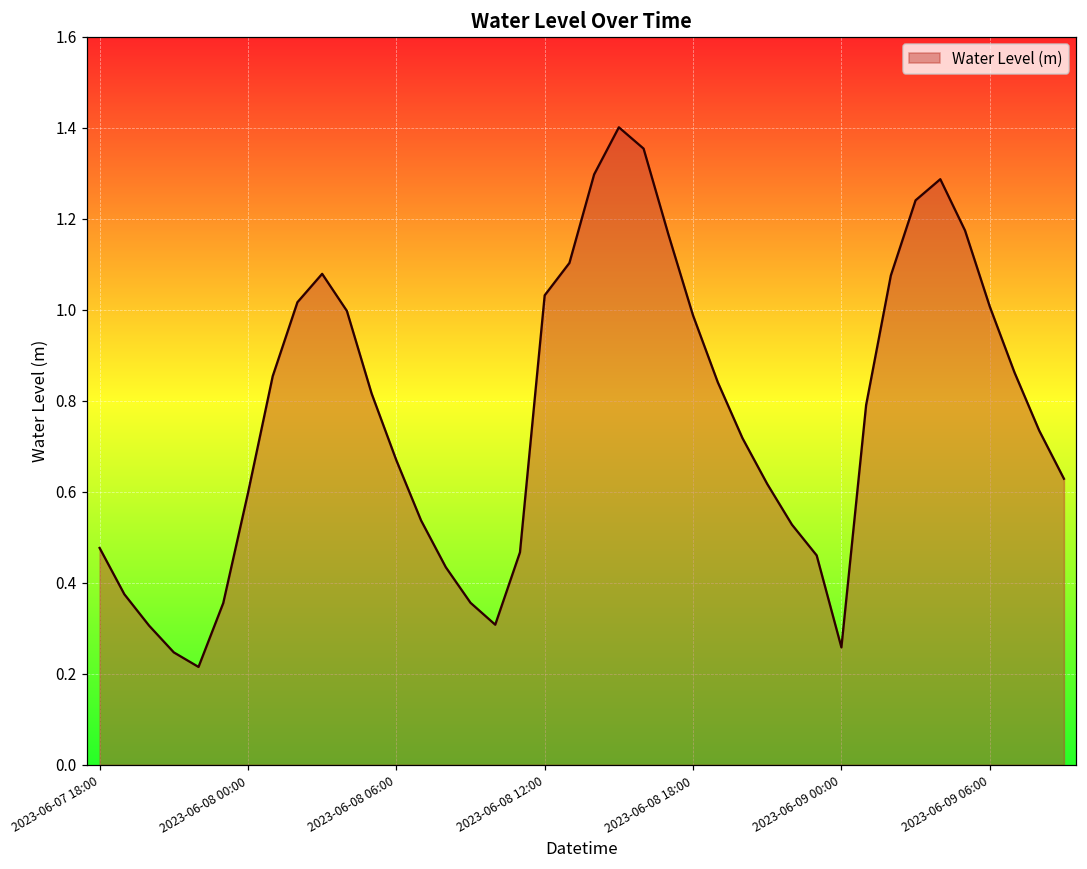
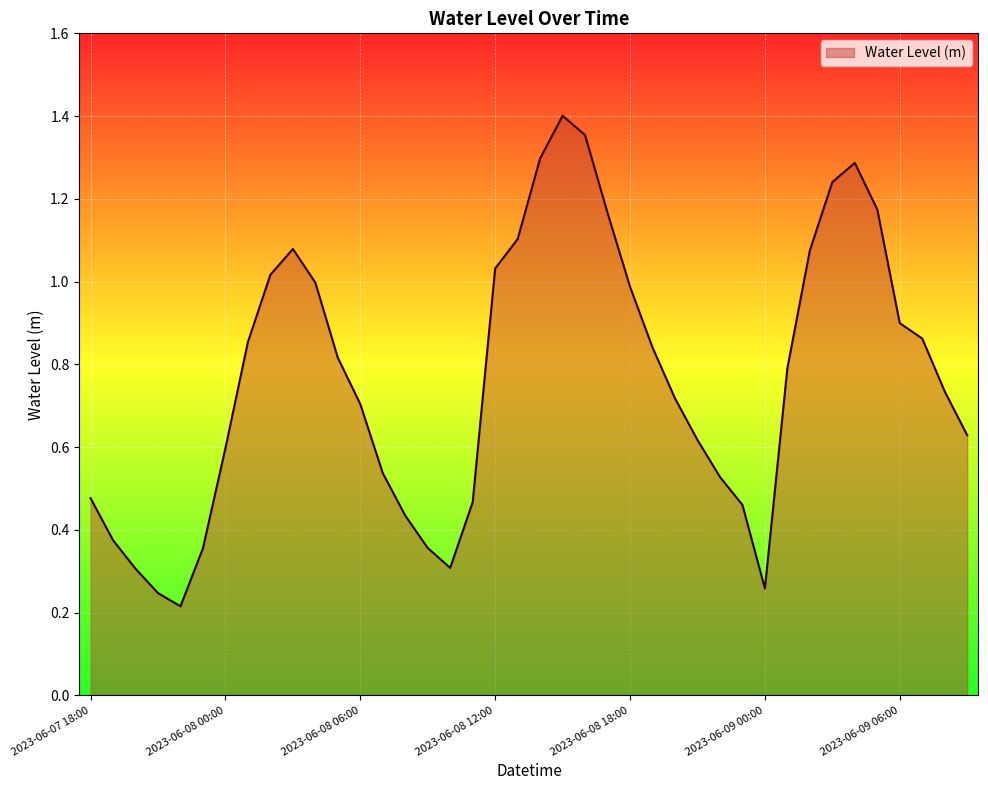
  {
    "2023-06-07 18:00": 0.48,
    "2023-06-08 00:00": 0.60,
-   "2023-06-08 06:00": 0.67,
+   "2023-06-08 06:00": 0.70,
    "2023-06-08 12:00": 1.03,
    "2023-06-08 18:00": 0.99,
    "2023-06-09 00:00": 0.26,
-   "2023-06-09 06:00": 1.01
+   "2023-06-09 06:00": 0.90
  }
